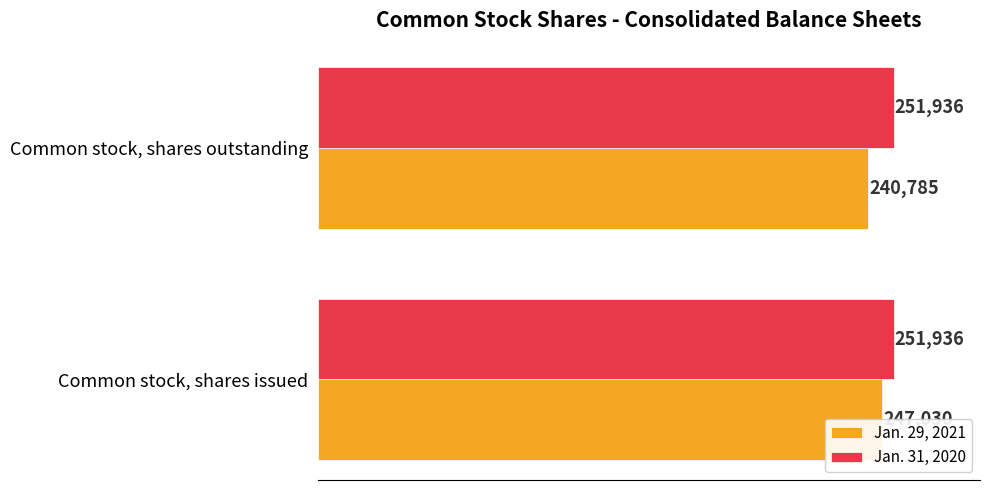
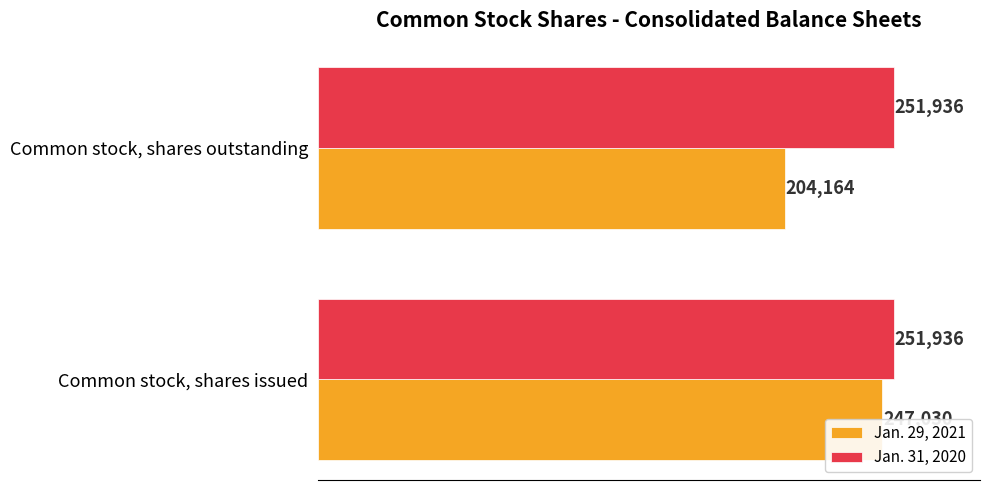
  {
    "Jan. 29, 2021": {
-     "Common stock, shares outstanding": "240,785"
+     "Common stock, shares outstanding": "204,164"
    },
    "Jan. 31, 2020": {
      "Common stock, shares outstanding": "251,936",
      "Common stock, shares issued": "251,936"
    }
  }
